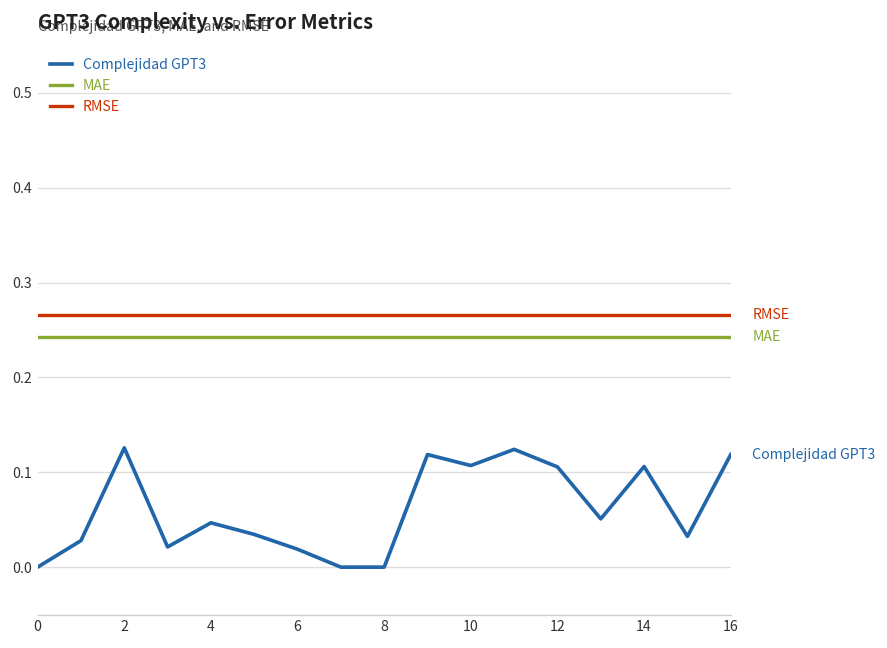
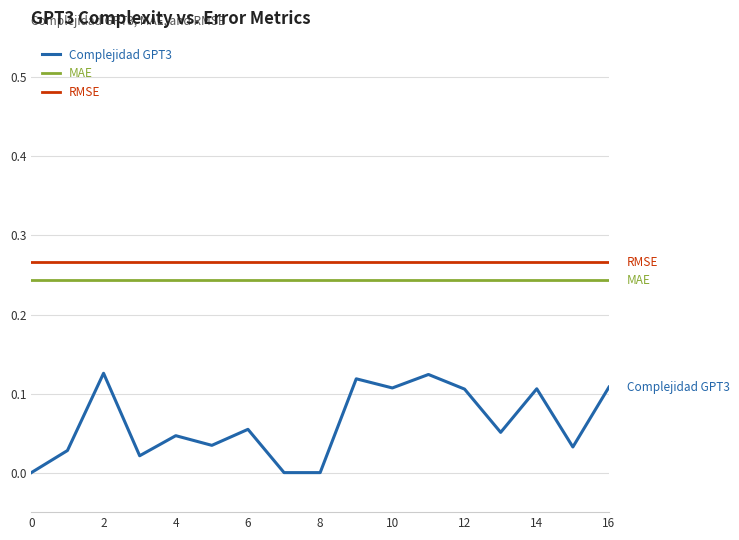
  {
    "Complejidad GPT3": {
      "0": 0.00,
      "2": 0.13,
      "4": 0.05,
-     "6": 0.02,
+     "6": 0.05,
      "8": 0.00,
      "10": 0.11,
      "12": 0.11,
      "14": 0.11,
-     "16": 0.12
+     "16": 0.11
    },
    "MAE": {
      "0": 0.24,
      "2": 0.24,
      "4": 0.24,
      "6": 0.24,
      "8": 0.24,
      "10": 0.24,
      "12": 0.24,
      "14": 0.24,
      "16": 0.24
    },
    "RMSE": {
      "0": 0.27,
      "2": 0.27,
      "4": 0.27,
      "6": 0.27,
      "8": 0.27,
      "10": 0.27,
      "12": 0.27,
      "14": 0.27,
      "16": 0.27
    }
  }
